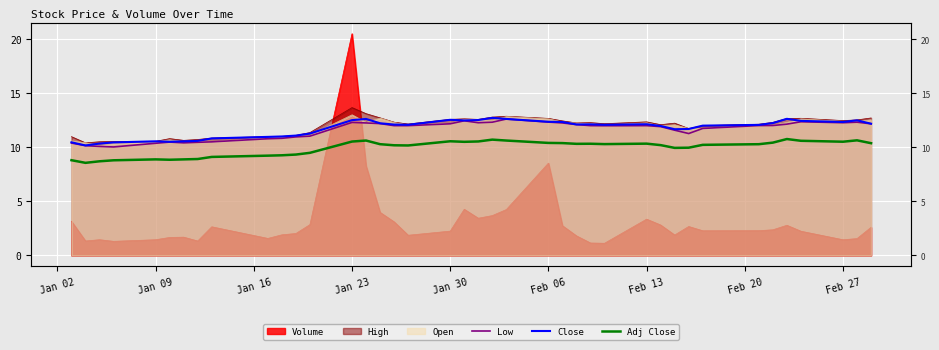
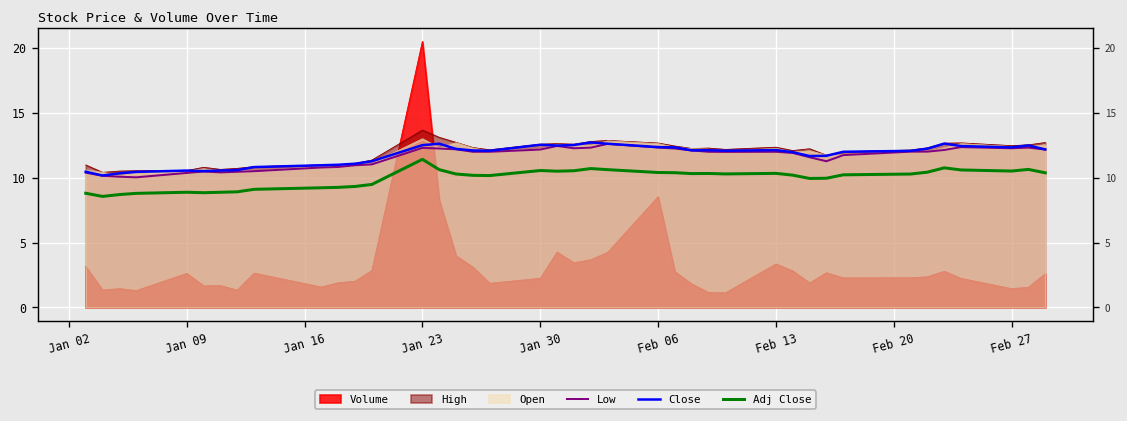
  {
    "Volume": {
-     "Jan 09": 1.4,
+     "Jan 09": 2.6,
      "Jan 23": 20.5,
      "Jan 30": 2.2,
      "Feb 06": 8.5,
      "Feb 13": 3.4,
      "Feb 27": 1.4
    },
    "High": {
      "Jan 23": 13.7
    },
    "Open": {
      "Jan 23": 13.0
    },
    "Adj Close": {
      "Jan 09": 8.9,
-     "Jan 23": 10.5,
+     "Jan 23": 11.4,
      "Jan 30": 10.6,
      "Feb 06": 10.4,
      "Feb 13": 10.3,
      "Feb 27": 10.5
    }
  }
